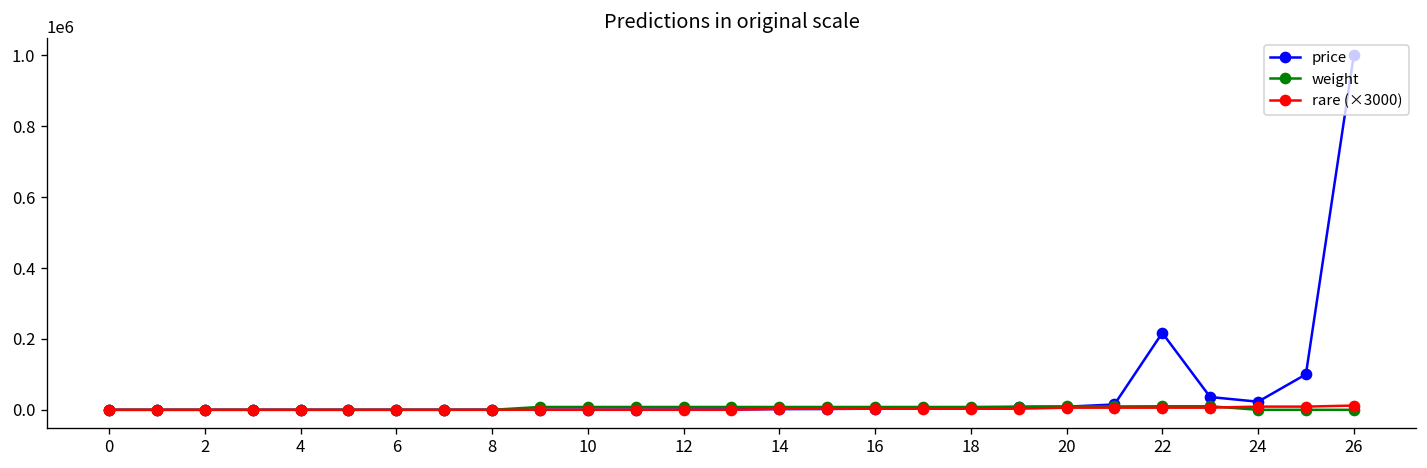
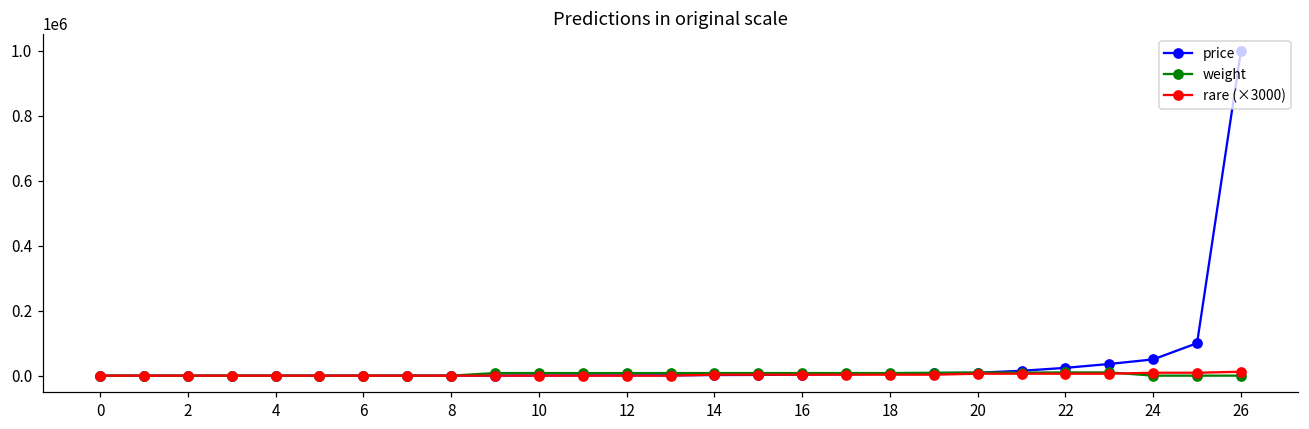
  {
    "price": {
-     "22": 220000,
-     "24": 20000
+     "22": 20000,
+     "24": 50000
    },
    "weight": {
      "24": 0,
      "26": 0
    },
    "rare (×3000)": {
      "24": 10000,
      "26": 10000
    }
  }
